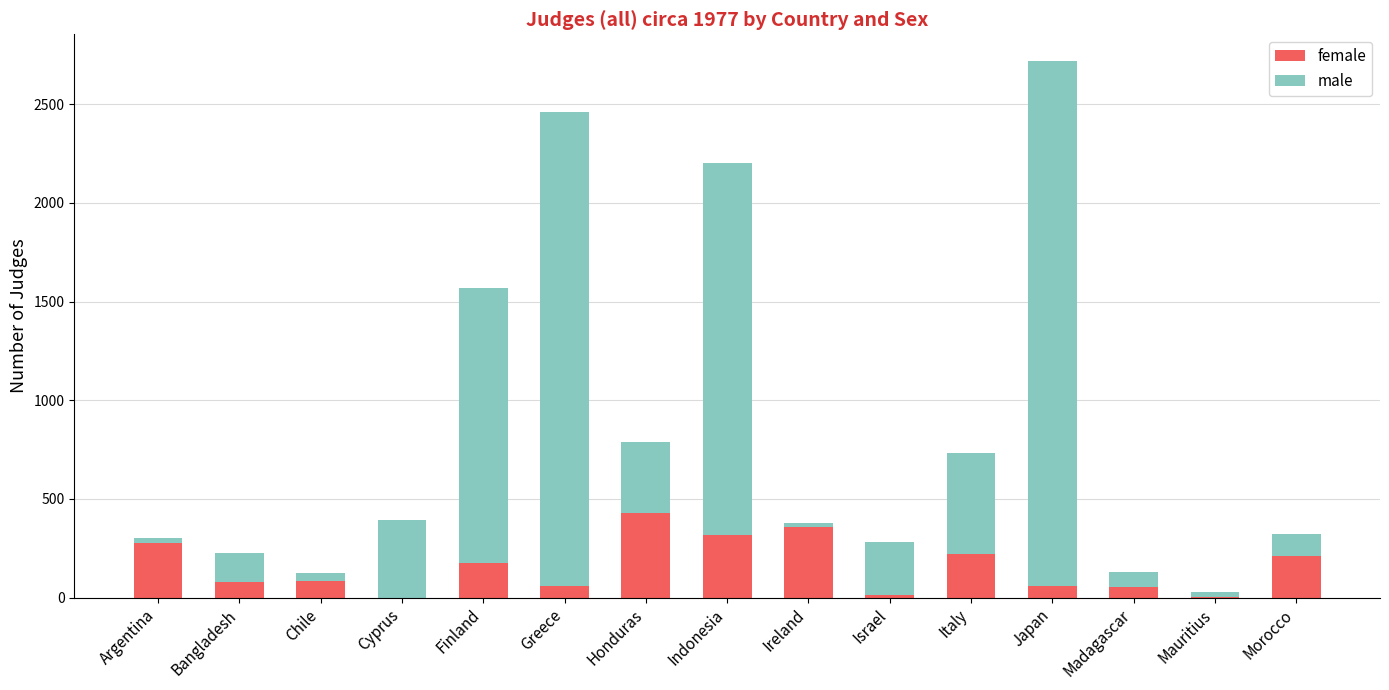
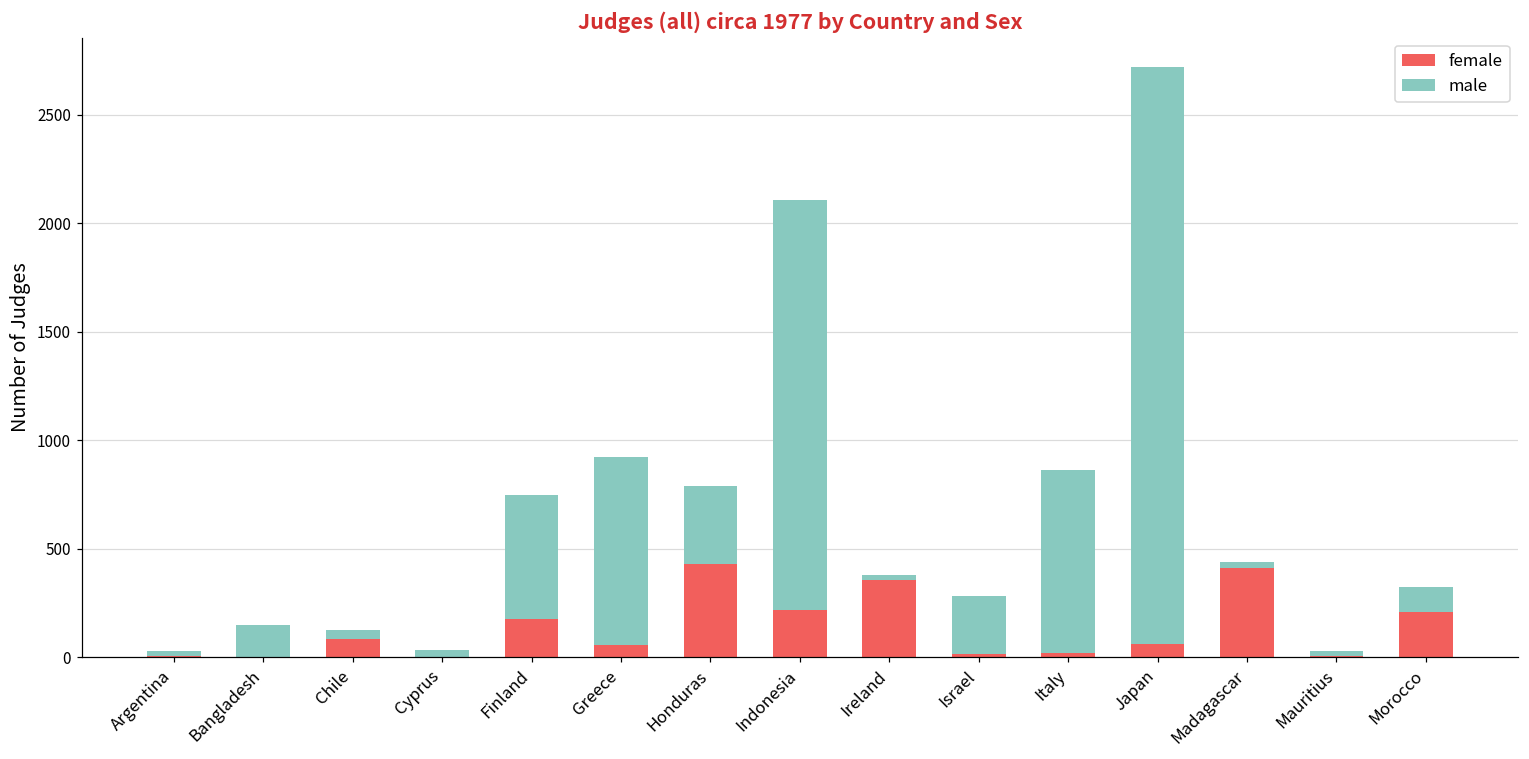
  {
    "female": {
-     "Argentina": 280,
-     "Bangladesh": 80,
+     "Argentina": 10,
+     "Bangladesh": 0,
      "Chile": 80,
      "Cyprus": 0,
      "Finland": 180,
      "Greece": 60,
      "Honduras": 430,
-     "Indonesia": 320,
+     "Indonesia": 220,
      "Ireland": 360,
      "Israel": 20,
-     "Italy": 220,
+     "Italy": 20,
      "Japan": 60,
-     "Madagascar": 50,
+     "Madagascar": 410,
      "Morocco": 210
    },
    "male": {
      "Argentina": 30,
      "Bangladesh": 150,
      "Chile": 40,
-     "Cyprus": 390,
-     "Finland": 1390,
-     "Greece": 2400,
+     "Cyprus": 30,
+     "Finland": 570,
+     "Greece": 870,
      "Honduras": 360,
      "Indonesia": 1890,
      "Ireland": 20,
      "Israel": 270,
-     "Italy": 510,
+     "Italy": 840,
      "Japan": 2660,
-     "Madagascar": 80,
+     "Madagascar": 30,
      "Mauritius": 20,
      "Morocco": 110
    }
  }
